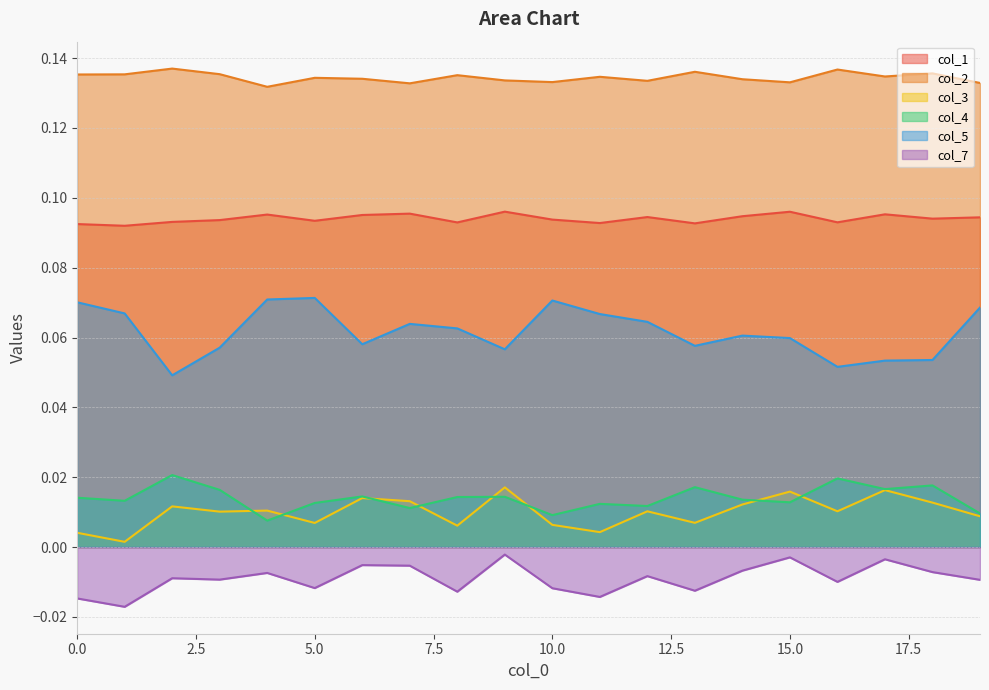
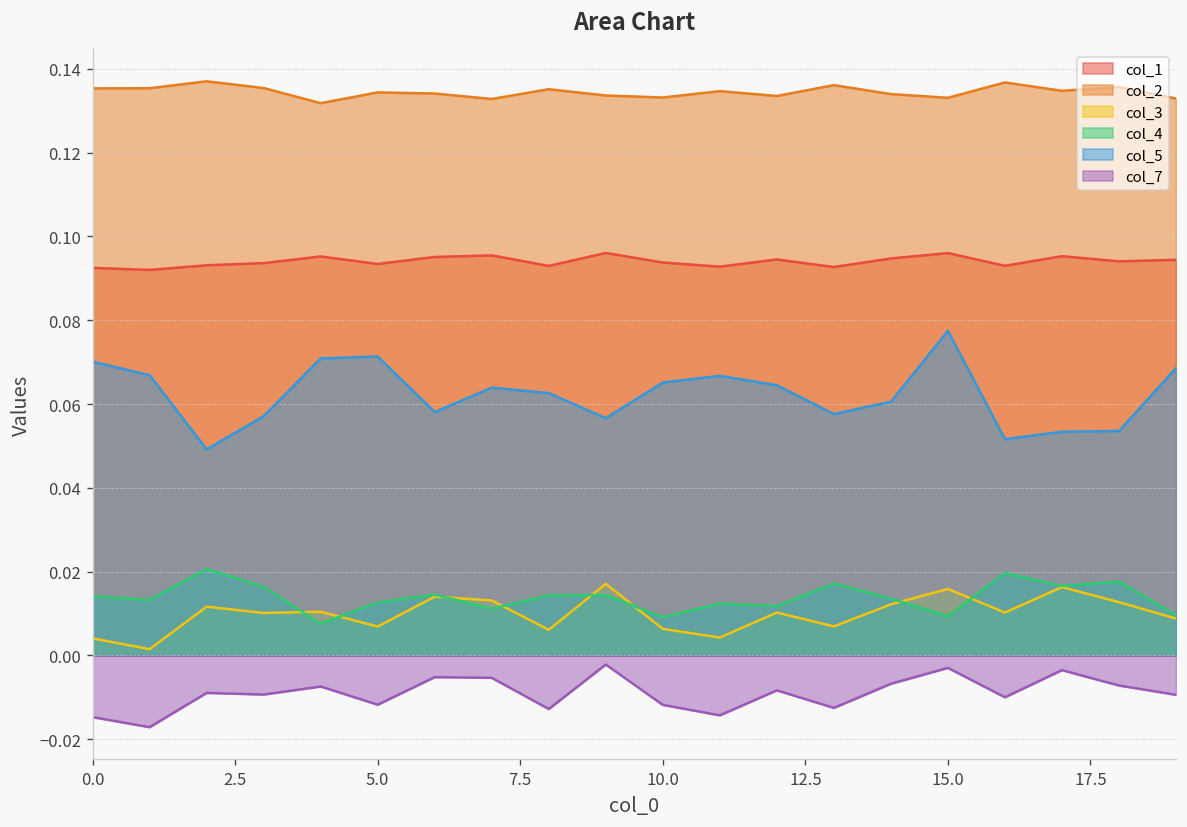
  {
    "col_4": {
      "0.0": 0.014,
      "5.0": 0.013,
      "10.0": 0.009,
-     "15.0": 0.013
+     "15.0": 0.009
    },
    "col_5": {
      "0.0": 0.070,
      "5.0": 0.071,
-     "10.0": 0.071,
-     "15.0": 0.060
+     "10.0": 0.065,
+     "15.0": 0.077
    }
  }
